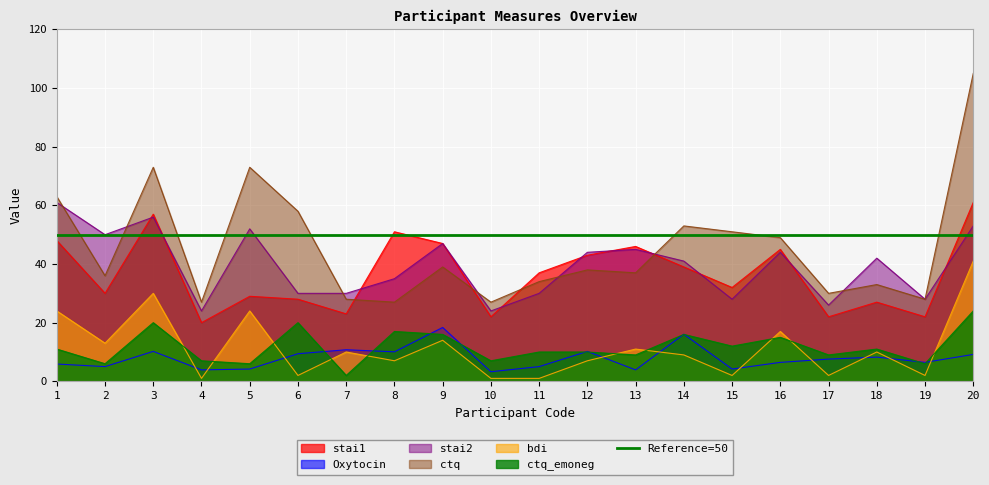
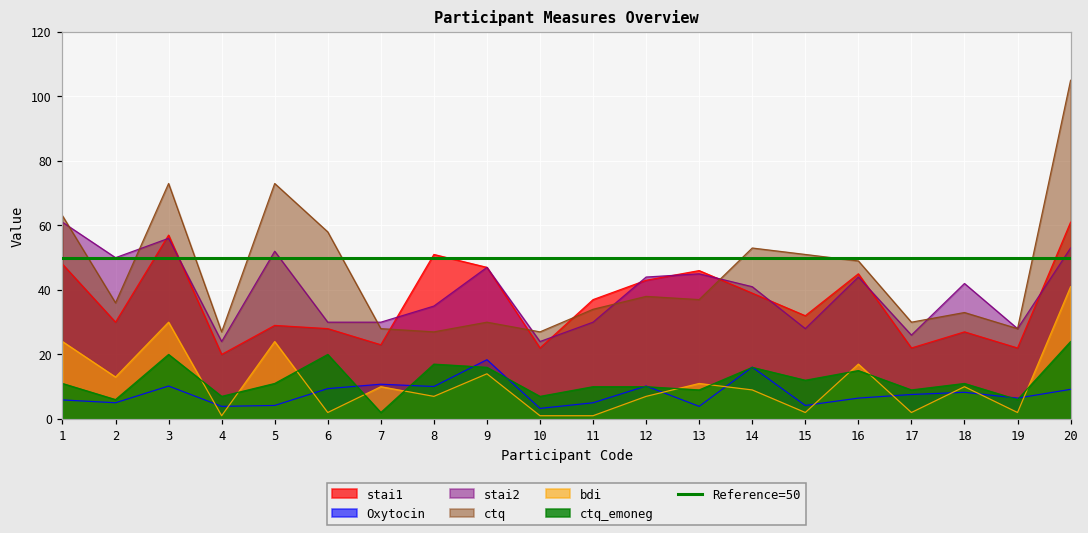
  {
    "stai1": {
      "1": 48,
      "2": 30,
      "3": 57,
      "4": 20,
      "5": 29,
      "6": 28,
      "7": 23,
      "8": 51,
      "10": 22,
      "11": 37,
      "12": 43,
      "13": 46,
      "14": 39,
      "15": 32,
      "16": 45,
      "17": 22,
      "18": 27,
      "19": 22,
      "20": 61
    },
    "Oxytocin": {
      "1": 6,
      "2": 5,
      "3": 10,
      "4": 4,
      "5": 4,
      "6": 9,
      "8": 10,
      "9": 18,
      "10": 3,
      "11": 5,
      "13": 4,
      "15": 4,
      "16": 6,
      "17": 8,
      "18": 8,
      "20": 9
    },
    "stai2": {
      "1": 61,
      "2": 50,
      "3": 56,
      "4": 24,
      "5": 52,
      "6": 30,
      "7": 30,
      "8": 35,
      "10": 24,
      "11": 30,
      "12": 44,
      "13": 45,
      "14": 41,
      "15": 28,
      "16": 44,
      "17": 26,
      "18": 42,
      "20": 53
    },
    "ctq": {
      "1": 63,
      "2": 36,
      "3": 73,
      "4": 27,
      "5": 73,
      "6": 58,
      "7": 28,
      "8": 27,
-     "9": 39,
+     "9": 30,
      "10": 27,
      "11": 34,
      "12": 38,
      "13": 37,
      "14": 53,
      "15": 51,
      "16": 49,
      "17": 30,
      "18": 33,
      "20": 105
    },
    "bdi": {
      "1": 24,
      "2": 13,
      "3": 30,
      "4": 1,
      "5": 24,
      "6": 2,
      "8": 7,
      "9": 14,
      "10": 1,
      "11": 1,
      "12": 7,
      "13": 11,
      "14": 9,
      "15": 2,
      "16": 17,
      "17": 2,
      "18": 10,
      "19": 2,
      "20": 41
    },
    "ctq_emoneg": {
      "1": 11,
      "2": 6,
      "3": 20,
      "4": 7,
-     "5": 6,
+     "5": 11,
      "6": 20,
      "7": 2,
      "8": 17,
      "9": 16,
      "10": 7,
      "11": 10,
      "13": 9,
      "15": 12,
      "16": 15,
      "17": 9,
      "18": 11,
      "20": 24
    }
  }
